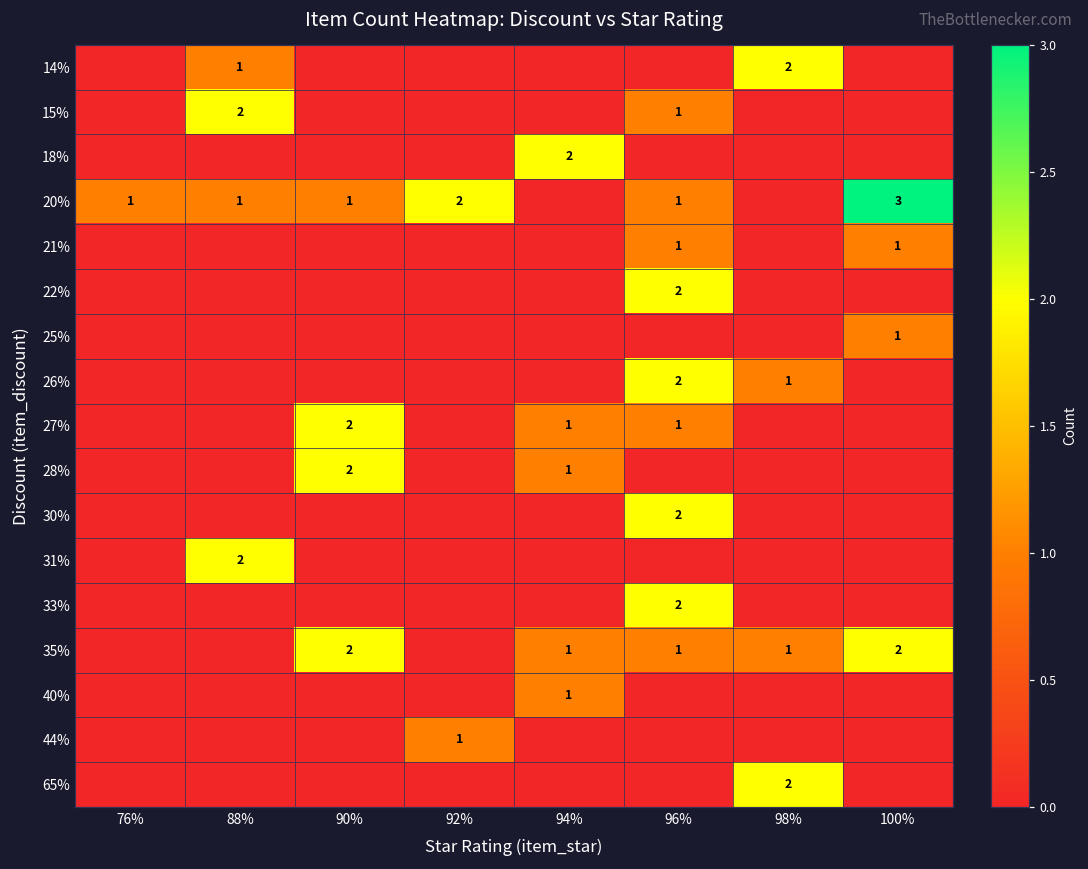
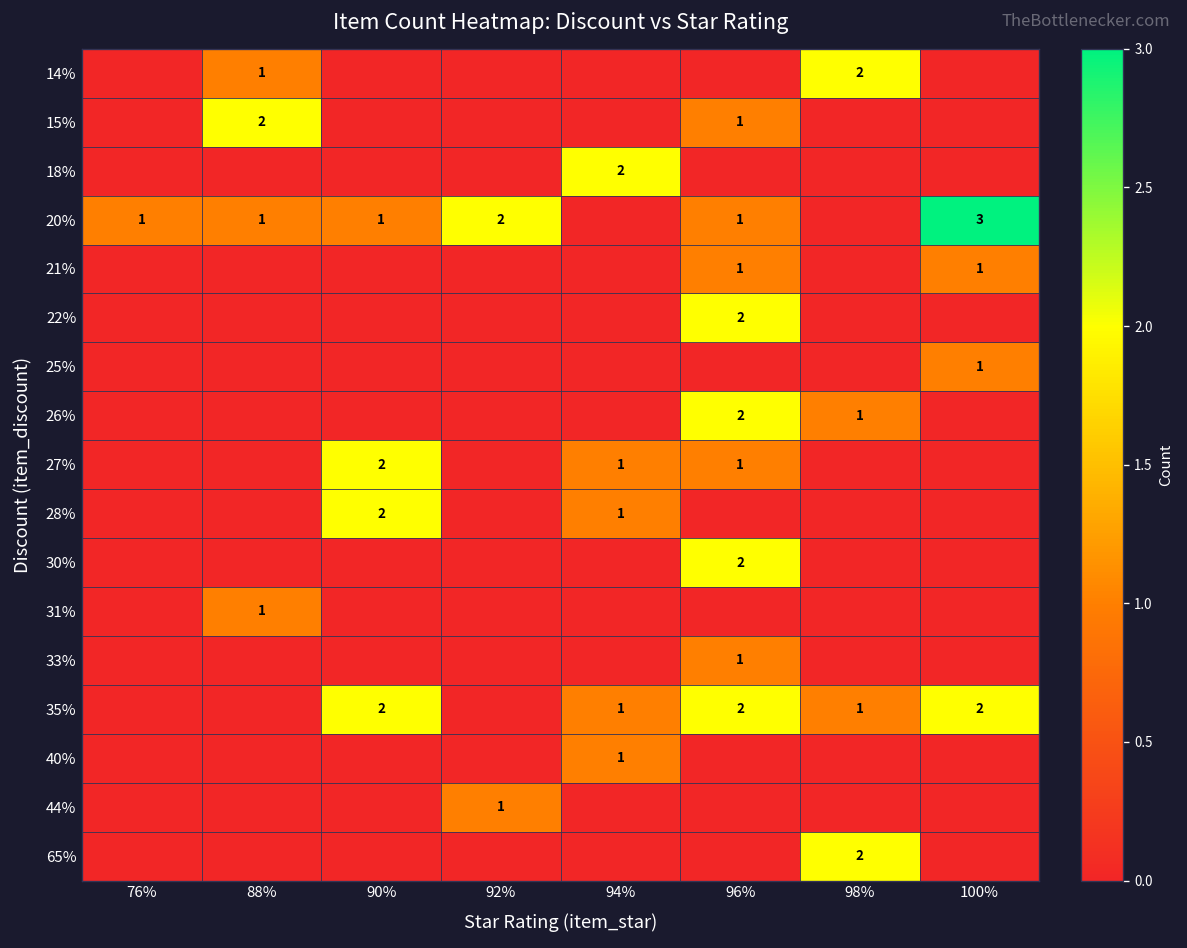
  {
    "14%": {
      "88%": 1,
      "98%": 2
    },
    "15%": {
      "88%": 2,
      "96%": 1
    },
    "18%": {
      "94%": 2
    },
    "20%": {
      "76%": 1,
      "88%": 1,
      "90%": 1,
      "92%": 2,
      "96%": 1,
      "100%": 3
    },
    "21%": {
      "96%": 1,
      "100%": 1
    },
    "22%": {
      "96%": 2
    },
    "25%": {
      "100%": 1
    },
    "26%": {
      "96%": 2,
      "98%": 1
    },
    "27%": {
      "90%": 2,
      "94%": 1,
      "96%": 1
    },
    "28%": {
      "90%": 2,
      "94%": 1
    },
    "30%": {
      "96%": 2
    },
    "31%": {
-     "88%": 2
+     "88%": 1
    },
    "33%": {
-     "96%": 2
+     "96%": 1
    },
    "35%": {
      "90%": 2,
      "94%": 1,
-     "96%": 1,
+     "96%": 2,
      "98%": 1,
      "100%": 2
    },
    "40%": {
      "94%": 1
    },
    "44%": {
      "92%": 1
    },
    "65%": {
      "98%": 2
    }
  }
